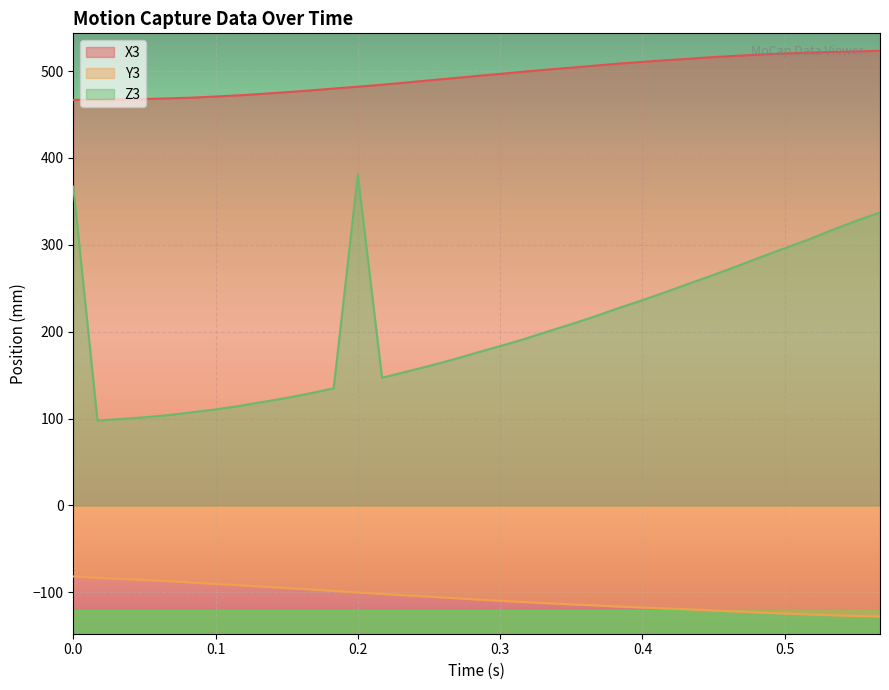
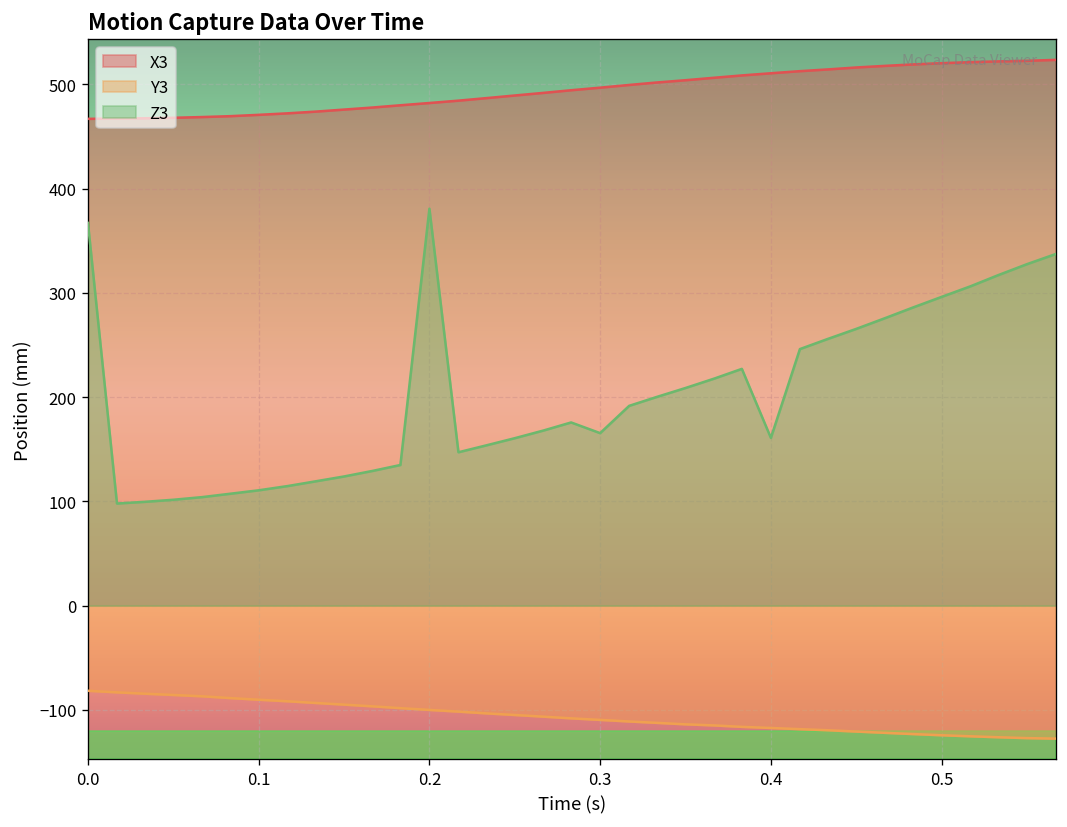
  {
    "Z3": {
      "0.0": 370,
      "0.1": 110,
      "0.2": 380,
-     "0.3": 180,
-     "0.4": 240,
+     "0.3": 170,
+     "0.4": 160,
      "0.5": 300
    }
  }
